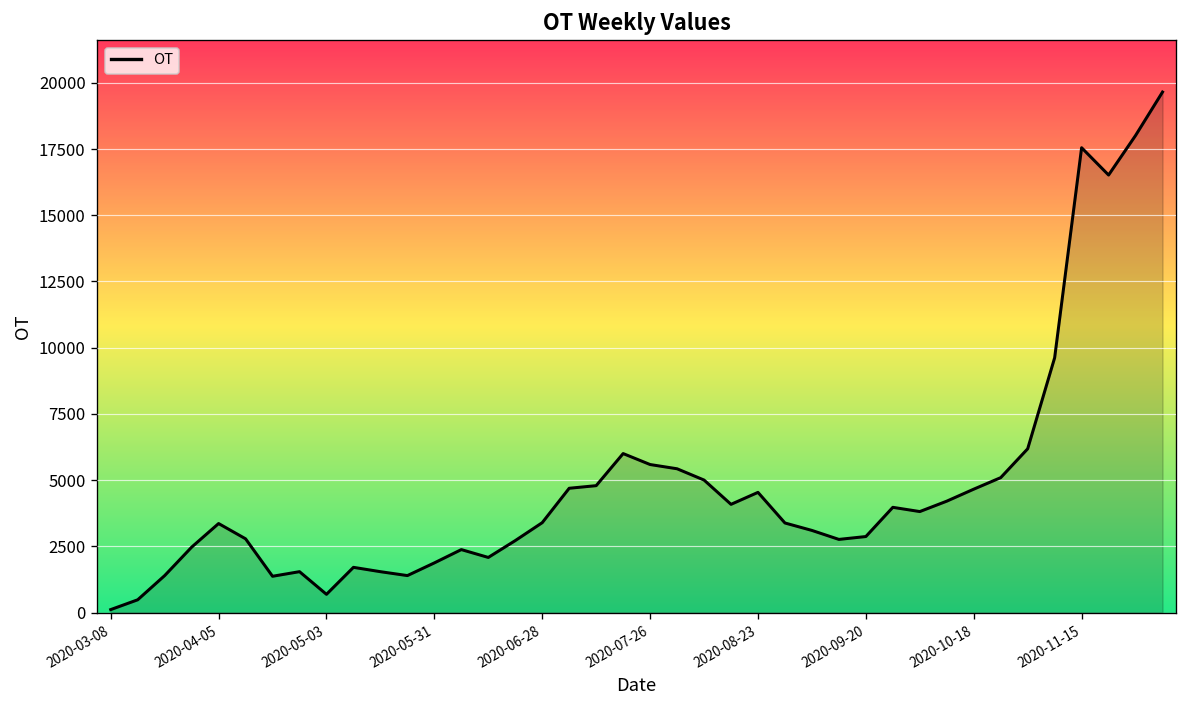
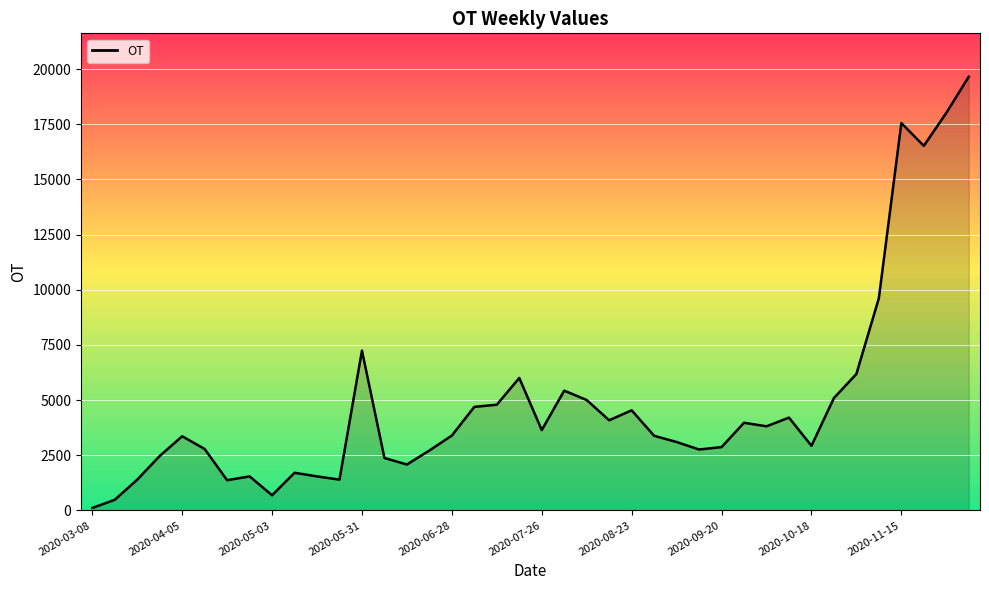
  {
    "2020-03-08": 100,
    "2020-04-05": 3400,
    "2020-05-03": 700,
-   "2020-05-31": 1900,
+   "2020-05-31": 7200,
    "2020-06-28": 3400,
-   "2020-07-26": 5600,
+   "2020-07-26": 3600,
    "2020-08-23": 4500,
    "2020-09-20": 2900,
-   "2020-10-18": 4700,
+   "2020-10-18": 2900,
    "2020-11-15": 17600
  }
